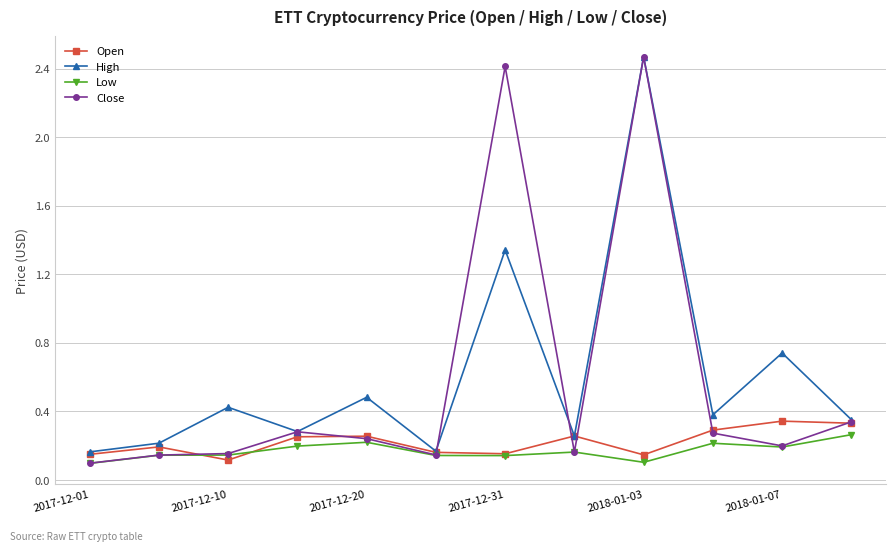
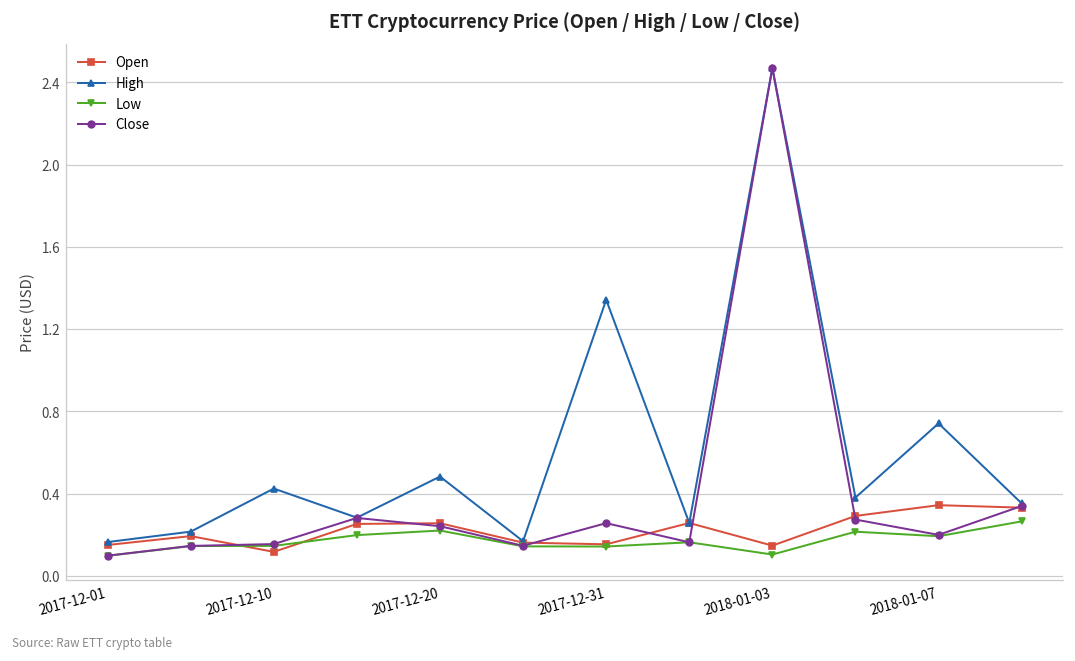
  {
    "Open": {
      "2017-12-10": 0.12,
      "2018-01-03": 0.15,
      "2018-01-07": 0.34
    },
    "High": {
      "2017-12-10": 0.42,
      "2017-12-20": 0.48,
      "2017-12-31": 1.34,
      "2018-01-07": 0.74
    },
    "Low": {
      "2017-12-20": 0.22,
      "2018-01-03": 0.10
    },
    "Close": {
-     "2017-12-31": 2.41
+     "2017-12-31": 0.26
    }
  }
